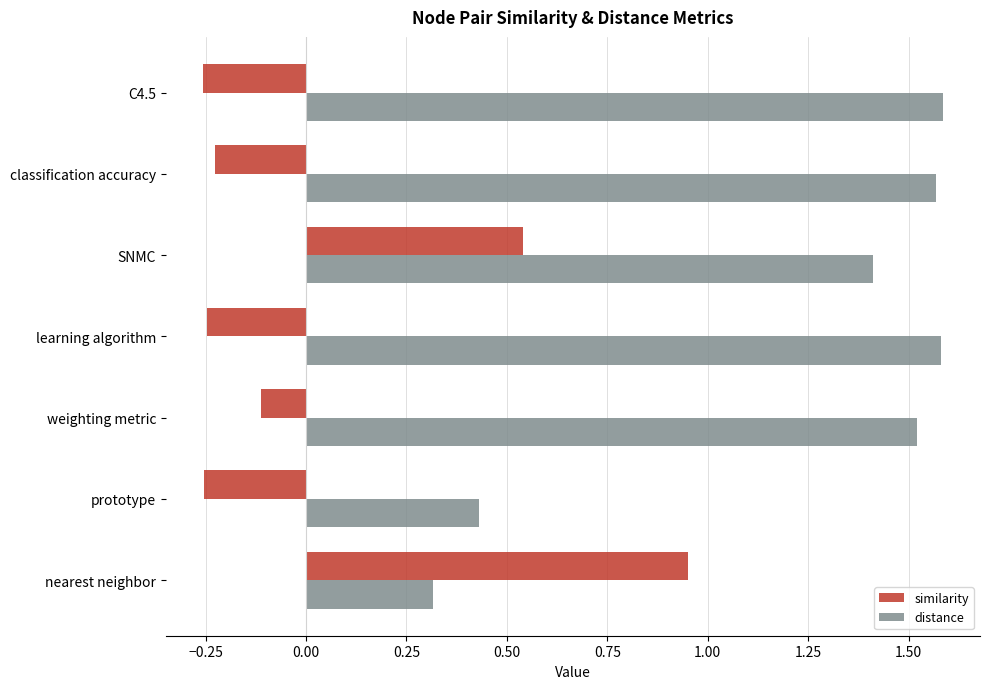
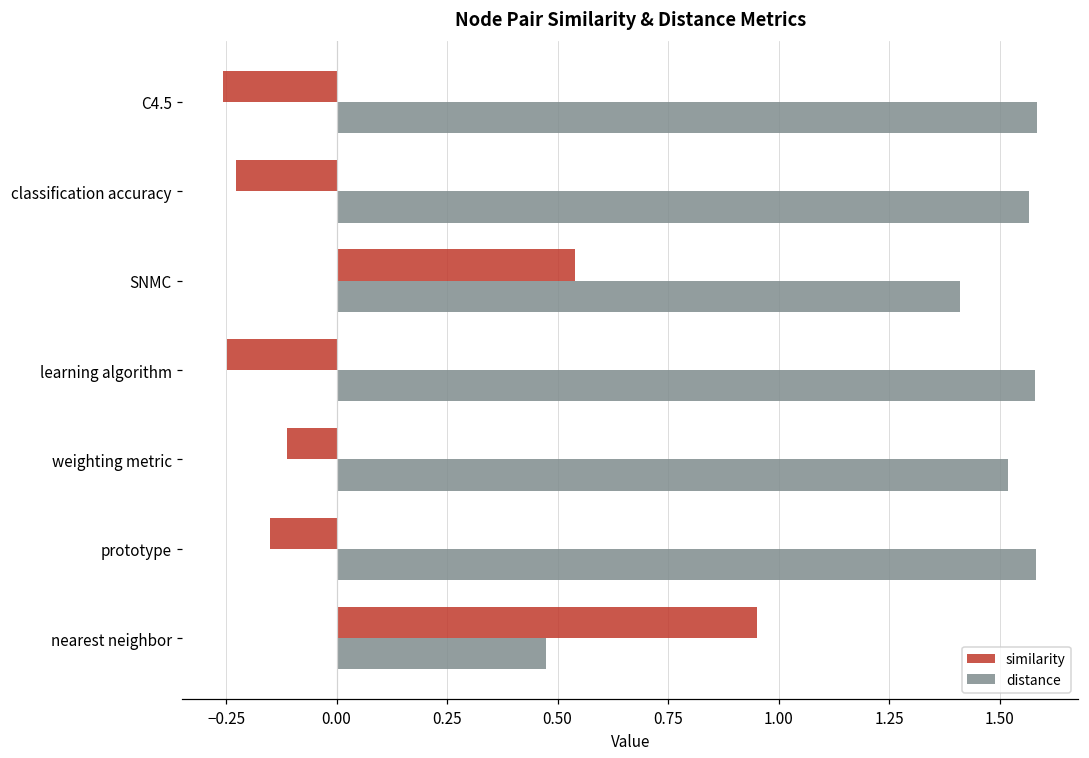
  {
    "similarity": {
      "C4.5": -0.26,
      "classification accuracy": -0.23,
      "SNMC": 0.54,
      "learning algorithm": -0.25,
      "weighting metric": -0.11,
-     "prototype": -0.25,
+     "prototype": -0.15,
      "nearest neighbor": 0.95
    },
    "distance": {
      "C4.5": 1.59,
      "classification accuracy": 1.57,
      "SNMC": 1.41,
      "learning algorithm": 1.58,
      "weighting metric": 1.52,
-     "prototype": 0.43,
-     "nearest neighbor": 0.32
+     "prototype": 1.58,
+     "nearest neighbor": 0.47
    }
  }
